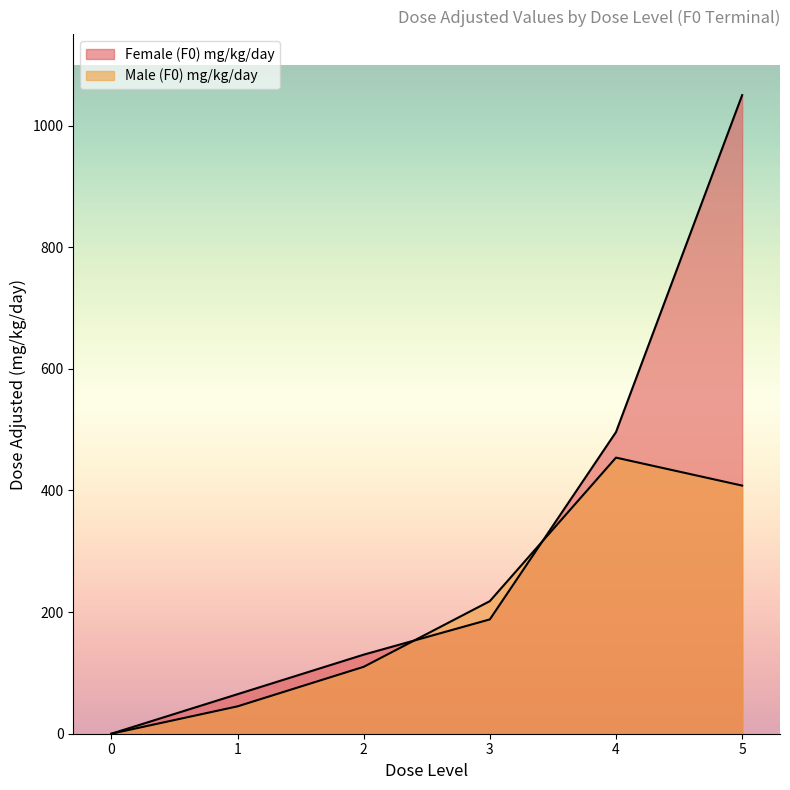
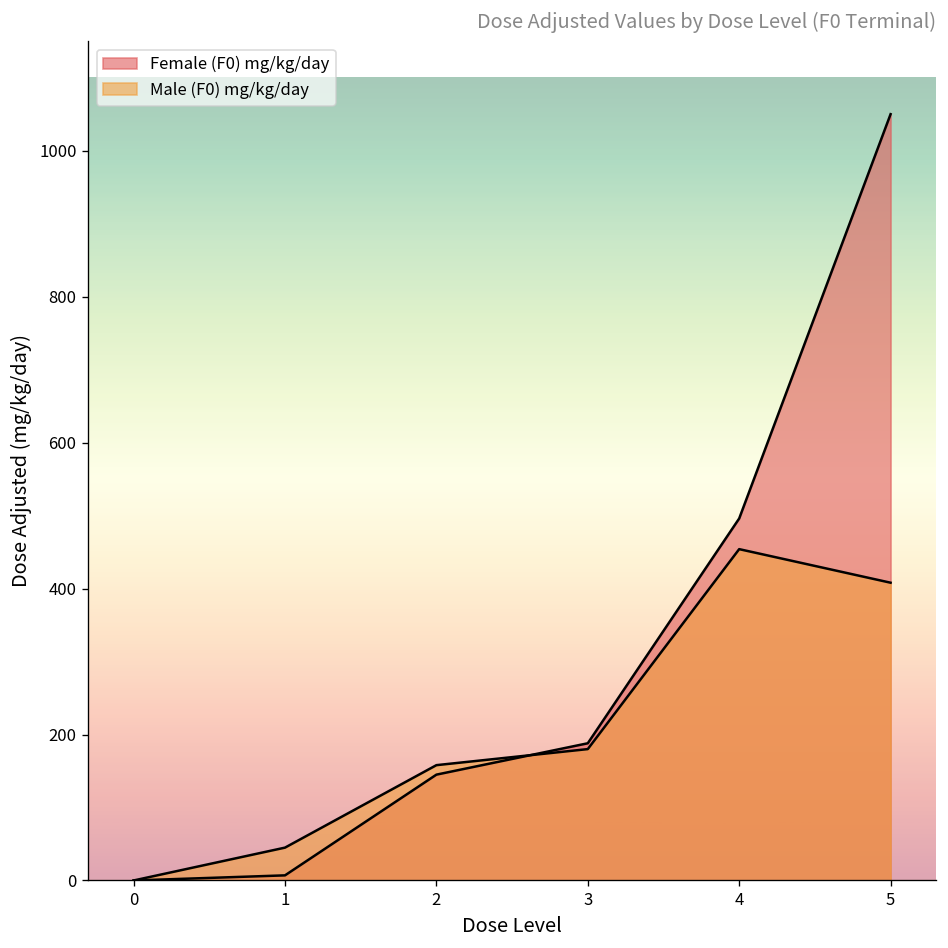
  {
    "Female (F0) mg/kg/day": {
-     "1": 70,
-     "2": 130,
+     "1": 10,
+     "2": 150,
      "3": 190,
      "4": 500,
      "5": 1050
    },
    "Male (F0) mg/kg/day": {
      "1": 50,
-     "2": 110,
-     "3": 220,
+     "2": 160,
+     "3": 180,
      "4": 450,
      "5": 410
    }
  }
